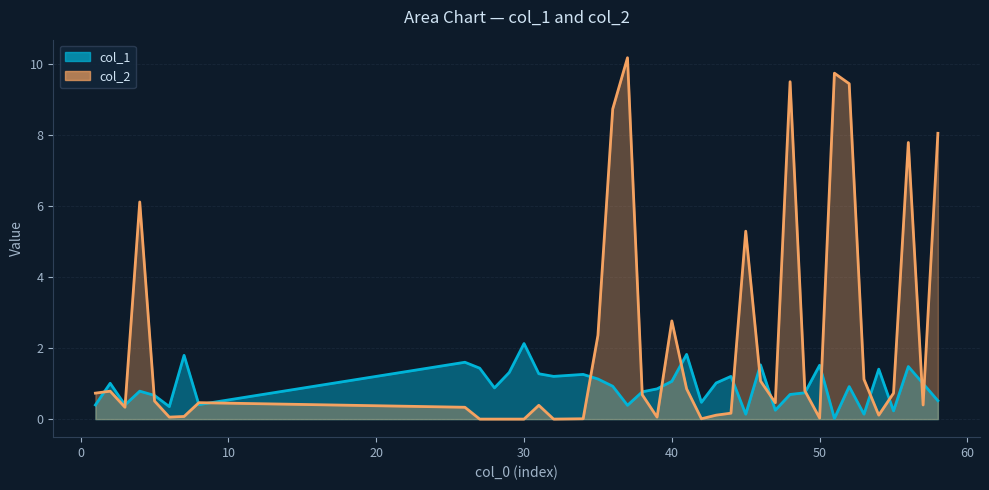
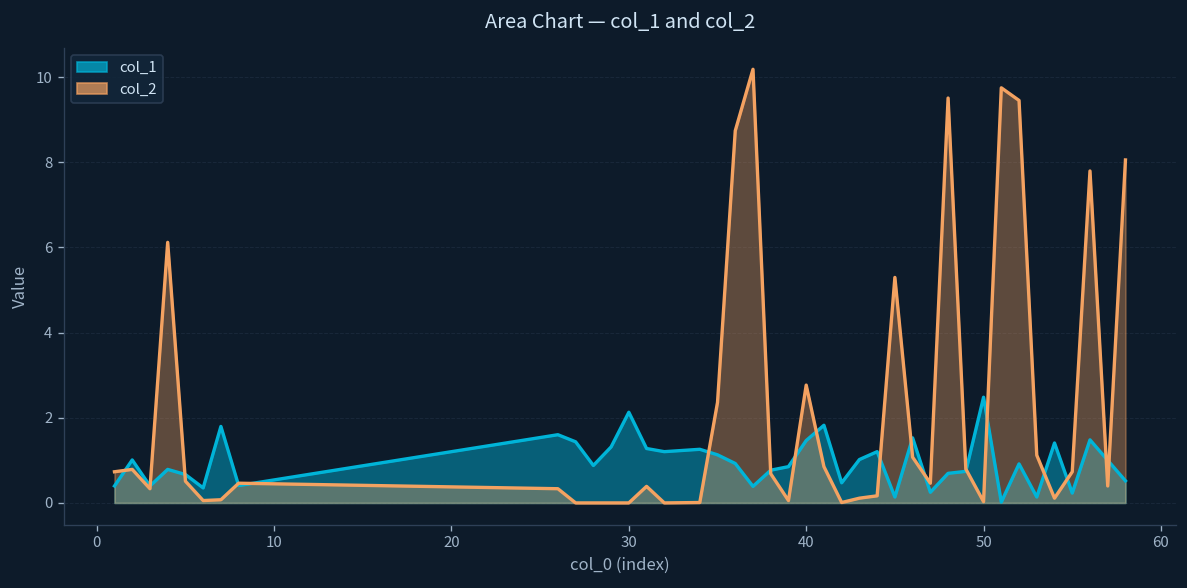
  {
    "col_1": {
      "30": 2.1,
-     "40": 1.1,
-     "50": 1.5
+     "40": 1.5,
+     "50": 2.5
    },
    "col_2": {
      "30": 0.0,
      "40": 2.8,
      "50": 0.0
    }
  }
